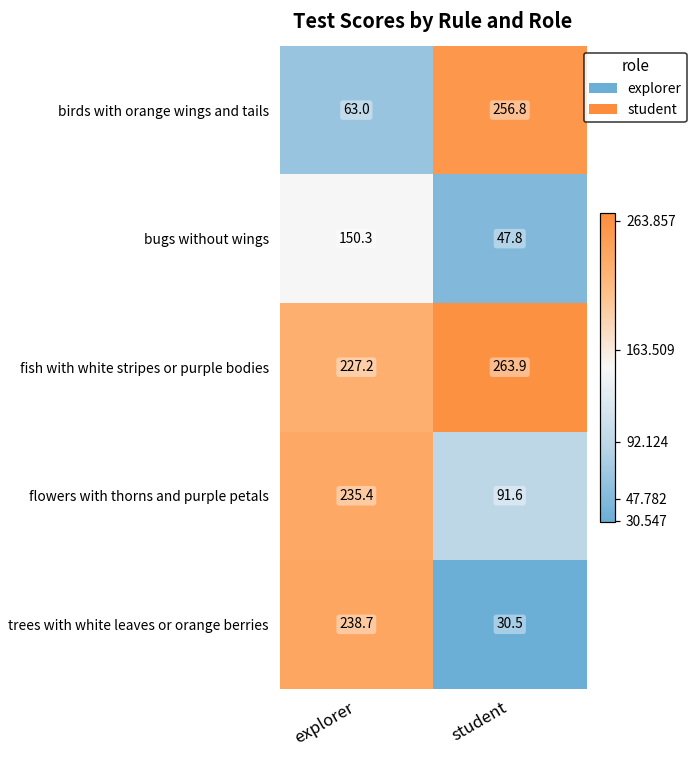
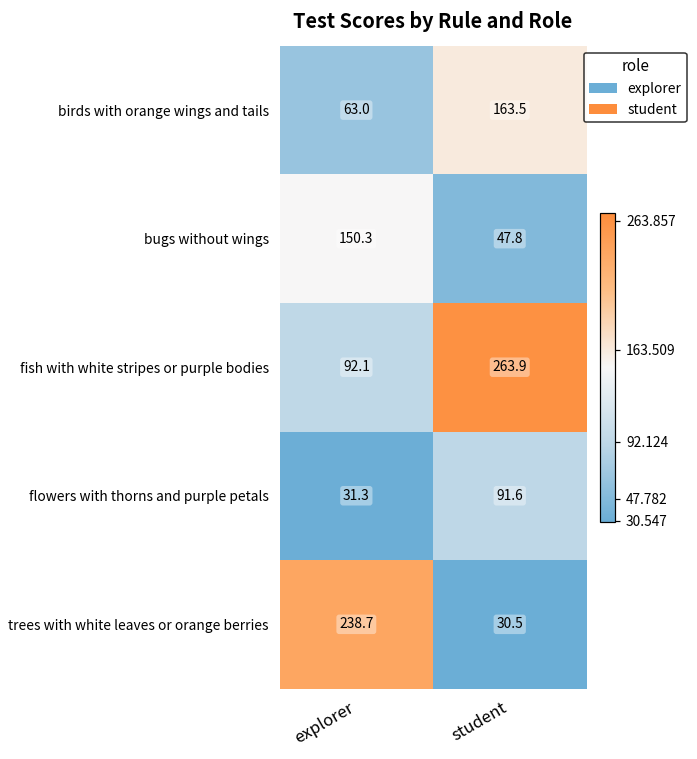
  {
    "birds with orange wings and tails": {
-     "student": 256.8
+     "student": 163.5
    },
    "fish with white stripes or purple bodies": {
-     "explorer": 227.2
+     "explorer": 92.1
    },
    "flowers with thorns and purple petals": {
-     "explorer": 235.4
+     "explorer": 31.3
    }
  }
